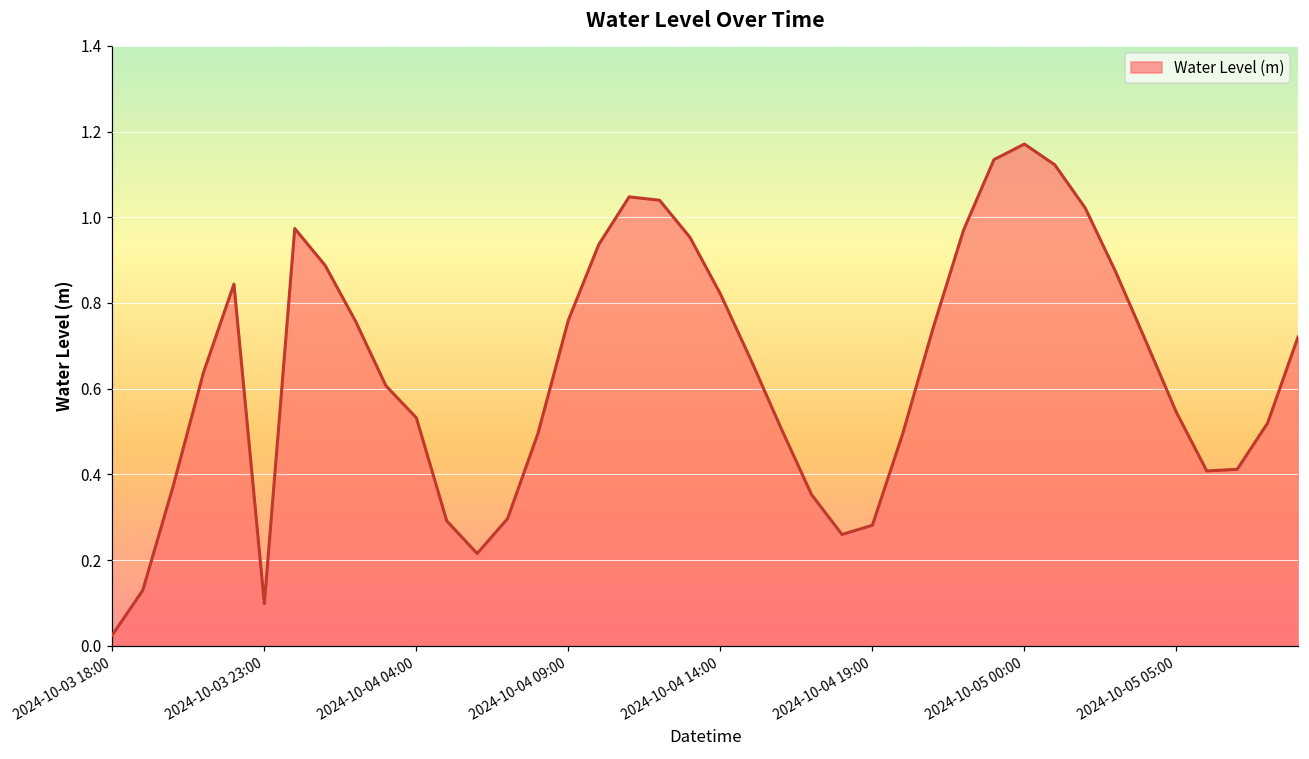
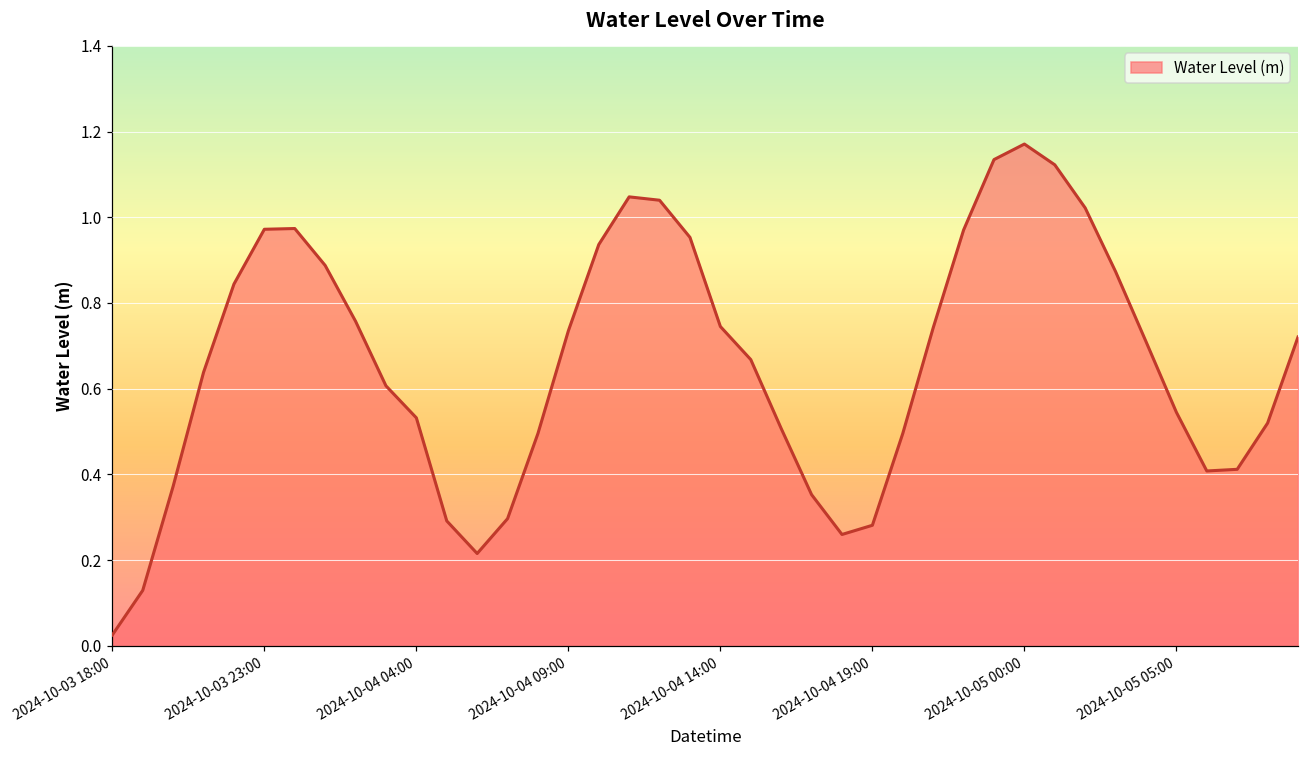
  {
    "2024-10-03 18:00": 0.03,
-   "2024-10-03 23:00": 0.10,
+   "2024-10-03 23:00": 0.97,
    "2024-10-04 04:00": 0.53,
-   "2024-10-04 09:00": 0.76,
-   "2024-10-04 14:00": 0.82,
+   "2024-10-04 09:00": 0.73,
+   "2024-10-04 14:00": 0.74,
    "2024-10-04 19:00": 0.28,
    "2024-10-05 00:00": 1.17,
    "2024-10-05 05:00": 0.54
  }
